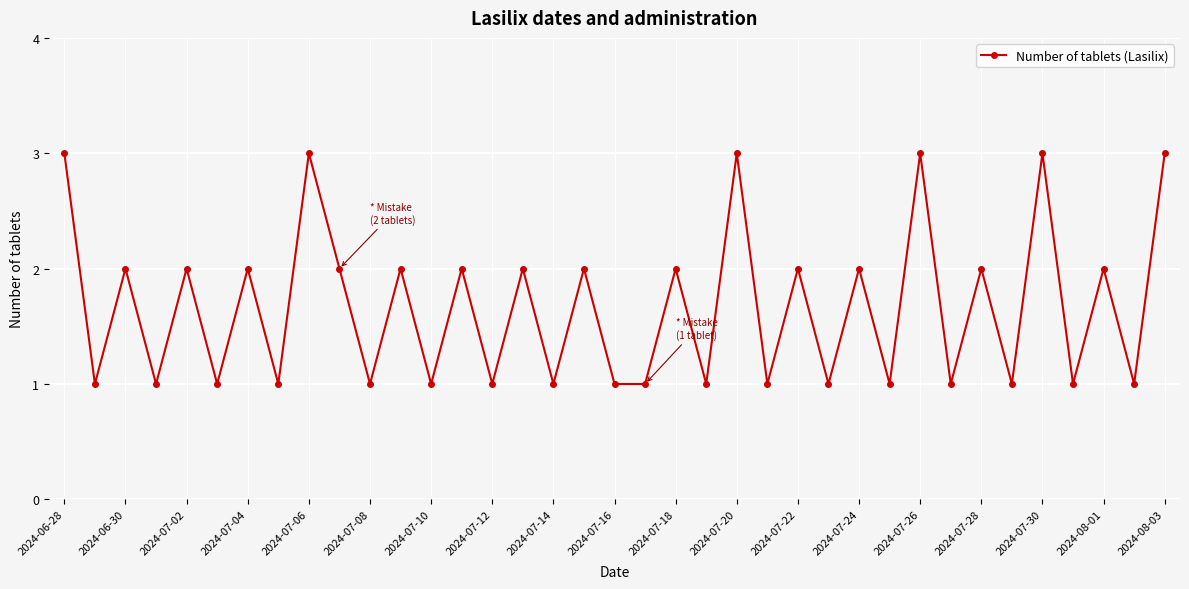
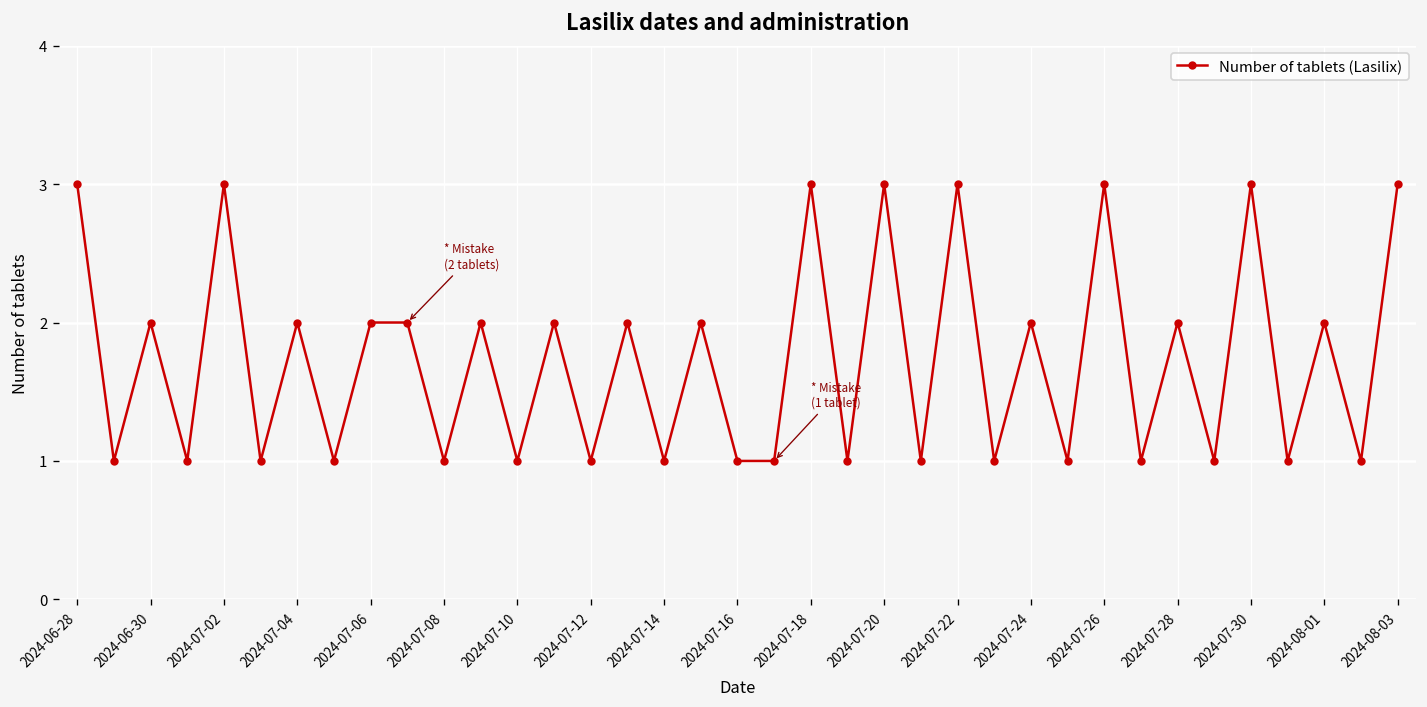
  {
    "2024-06-28": 3,
    "2024-06-30": 2,
-   "2024-07-02": 2,
+   "2024-07-02": 3,
    "2024-07-04": 2,
-   "2024-07-06": 3,
+   "2024-07-06": 2,
    "2024-07-08": 1,
    "2024-07-10": 1,
    "2024-07-12": 1,
    "2024-07-14": 1,
    "2024-07-16": 1,
-   "2024-07-18": 2,
+   "2024-07-18": 3,
    "2024-07-20": 3,
-   "2024-07-22": 2,
+   "2024-07-22": 3,
    "2024-07-24": 2,
    "2024-07-26": 3,
    "2024-07-28": 2,
    "2024-07-30": 3,
    "2024-08-01": 2,
    "2024-08-03": 3
  }
